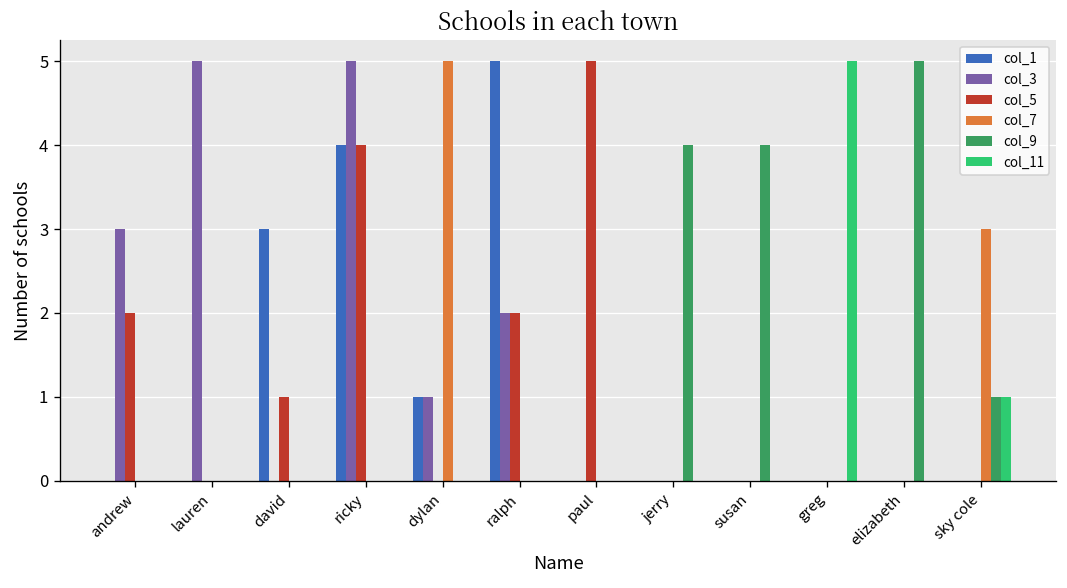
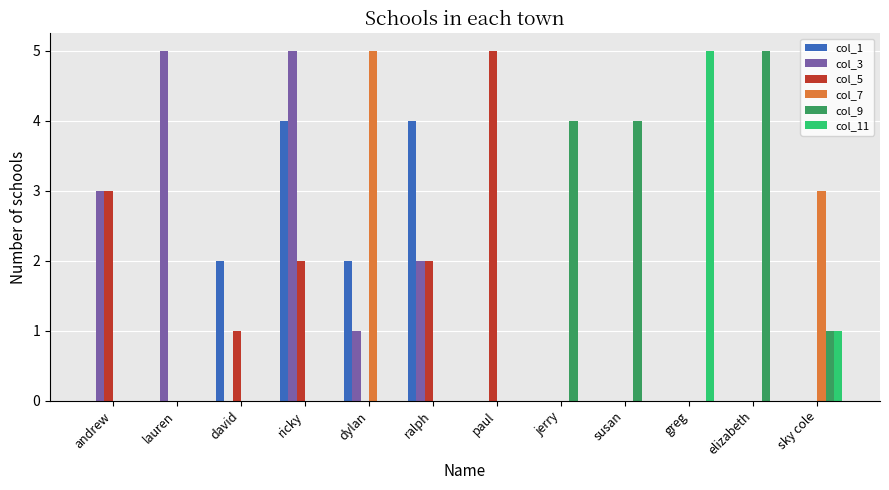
  {
    "col_1": {
      "andrew": 0,
      "lauren": 0,
-     "david": 3,
+     "david": 2,
      "ricky": 4,
-     "dylan": 1,
-     "ralph": 5,
+     "dylan": 2,
+     "ralph": 4,
      "paul": 0,
      "jerry": 0,
      "susan": 0,
      "greg": 0,
      "elizabeth": 0,
      "sky cole": 0
    },
    "col_3": {
      "andrew": 3,
      "lauren": 5,
      "david": 0,
      "ricky": 5,
      "dylan": 1,
      "ralph": 2,
      "paul": 0,
      "jerry": 0,
      "susan": 0,
      "greg": 0,
      "elizabeth": 0,
      "sky cole": 0
    },
    "col_5": {
-     "andrew": 2,
+     "andrew": 3,
      "lauren": 0,
      "david": 1,
-     "ricky": 4,
+     "ricky": 2,
      "dylan": 0,
      "ralph": 2,
      "paul": 5,
      "jerry": 0,
      "susan": 0,
      "greg": 0,
      "elizabeth": 0,
      "sky cole": 0
    },
    "col_7": {
      "andrew": 0,
      "lauren": 0,
      "david": 0,
      "ricky": 0,
      "dylan": 5,
      "ralph": 0,
      "paul": 0,
      "jerry": 0,
      "susan": 0,
      "greg": 0,
      "elizabeth": 0,
      "sky cole": 3
    }
  }
